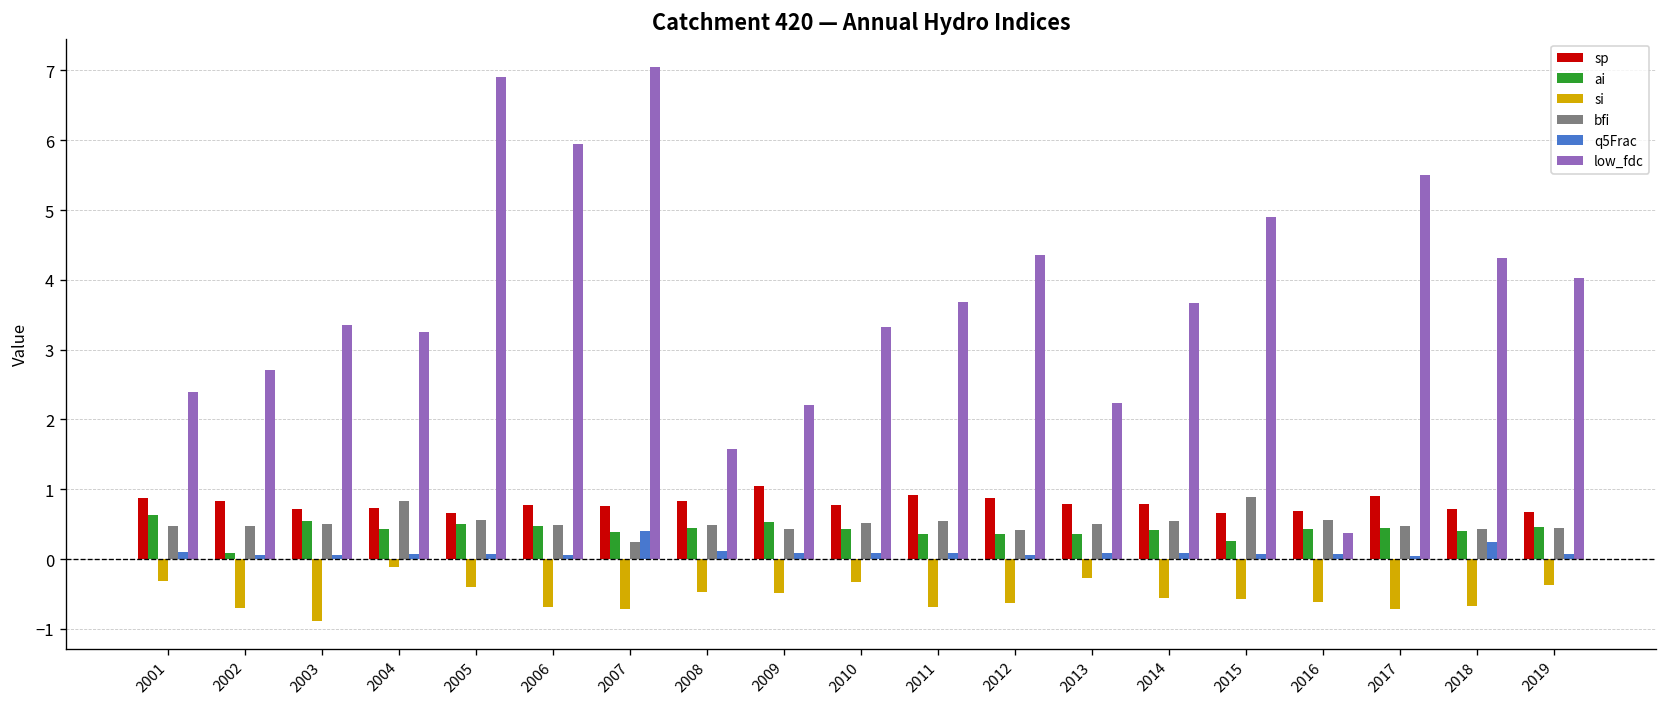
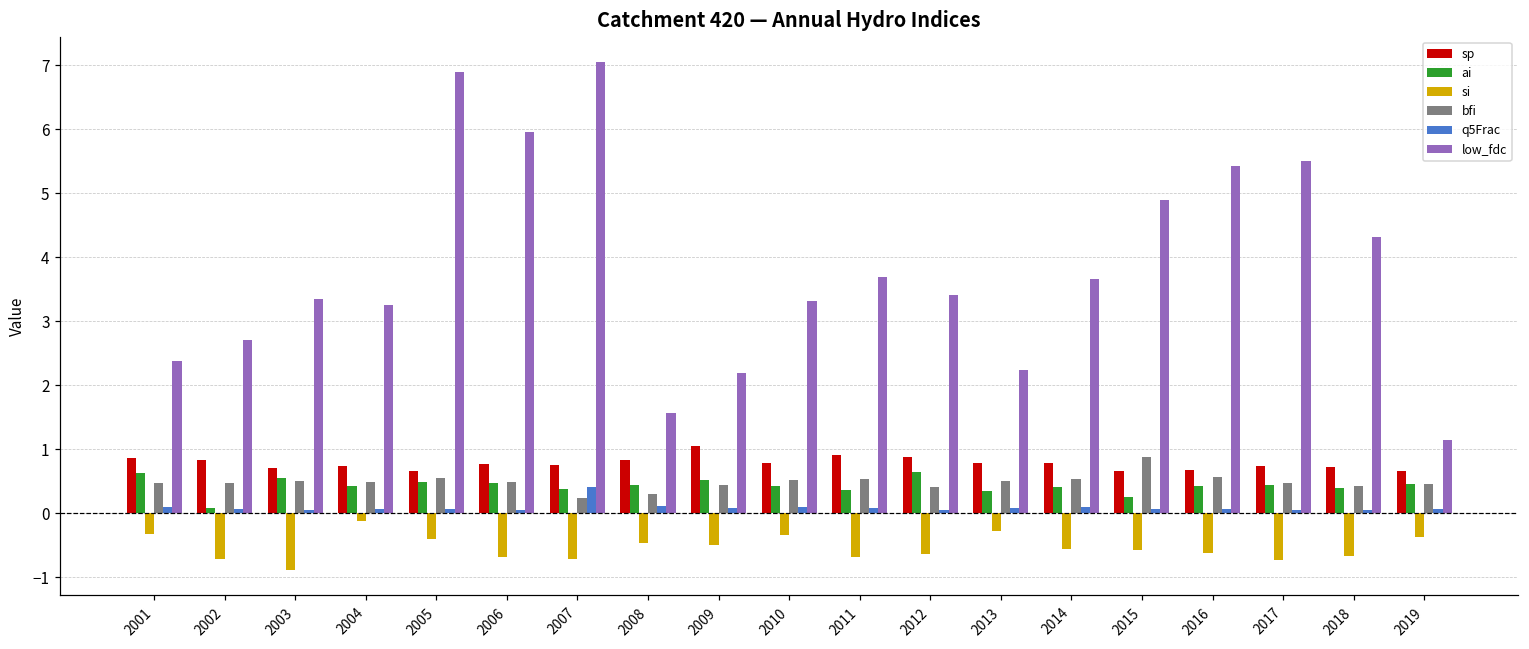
  {
    "sp": {
      "2001": 0.9,
      "2002": 0.8,
      "2003": 0.7,
      "2004": 0.7,
      "2005": 0.7,
      "2006": 0.8,
      "2007": 0.8,
      "2008": 0.8,
      "2009": 1.0,
      "2010": 0.8,
      "2011": 0.9,
      "2012": 0.9,
      "2013": 0.8,
      "2014": 0.8,
      "2015": 0.7,
      "2016": 0.7,
-     "2017": 0.9,
+     "2017": 0.7,
      "2018": 0.7,
      "2019": 0.7
    },
    "ai": {
      "2001": 0.6,
      "2002": 0.1,
      "2003": 0.6,
      "2004": 0.4,
      "2005": 0.5,
      "2006": 0.5,
      "2007": 0.4,
      "2008": 0.4,
      "2009": 0.5,
      "2010": 0.4,
      "2011": 0.4,
-     "2012": 0.4,
+     "2012": 0.7,
      "2013": 0.4,
      "2014": 0.4,
      "2015": 0.3,
      "2016": 0.4,
      "2017": 0.4,
      "2018": 0.4,
      "2019": 0.5
    },
    "si": {
      "2001": -0.3,
      "2002": -0.7,
      "2003": -0.9,
      "2004": -0.1,
      "2005": -0.4,
      "2006": -0.7,
      "2007": -0.7,
      "2008": -0.5,
      "2009": -0.5,
      "2010": -0.3,
      "2011": -0.7,
      "2012": -0.6,
      "2013": -0.3,
      "2014": -0.6,
      "2015": -0.6,
      "2016": -0.6,
      "2017": -0.7,
      "2018": -0.7,
      "2019": -0.4
    },
    "bfi": {
      "2001": 0.5,
      "2002": 0.5,
      "2003": 0.5,
-     "2004": 0.8,
+     "2004": 0.5,
      "2005": 0.6,
      "2006": 0.5,
      "2007": 0.2,
-     "2008": 0.5,
+     "2008": 0.3,
      "2009": 0.4,
      "2010": 0.5,
      "2011": 0.5,
      "2012": 0.4,
      "2013": 0.5,
      "2014": 0.5,
      "2015": 0.9,
      "2016": 0.6,
      "2017": 0.5,
      "2018": 0.4,
      "2019": 0.5
    },
    "q5Frac": {
      "2001": 0.1,
      "2002": 0.1,
      "2003": 0.1,
      "2004": 0.1,
      "2005": 0.1,
      "2006": 0.1,
      "2007": 0.4,
      "2008": 0.1,
      "2009": 0.1,
      "2010": 0.1,
      "2011": 0.1,
      "2012": 0.1,
      "2013": 0.1,
      "2014": 0.1,
      "2015": 0.1,
      "2016": 0.1,
      "2017": 0.1,
-     "2018": 0.2,
+     "2018": 0.1,
      "2019": 0.1
    },
    "low_fdc": {
      "2001": 2.4,
      "2002": 2.7,
      "2003": 3.4,
      "2004": 3.3,
      "2005": 6.9,
      "2006": 6.0,
      "2007": 7.1,
      "2008": 1.6,
      "2009": 2.2,
      "2010": 3.3,
      "2011": 3.7,
-     "2012": 4.4,
+     "2012": 3.4,
      "2013": 2.2,
      "2014": 3.7,
      "2015": 4.9,
-     "2016": 0.4,
+     "2016": 5.4,
      "2017": 5.5,
      "2018": 4.3,
-     "2019": 4.0
+     "2019": 1.1
    }
  }
